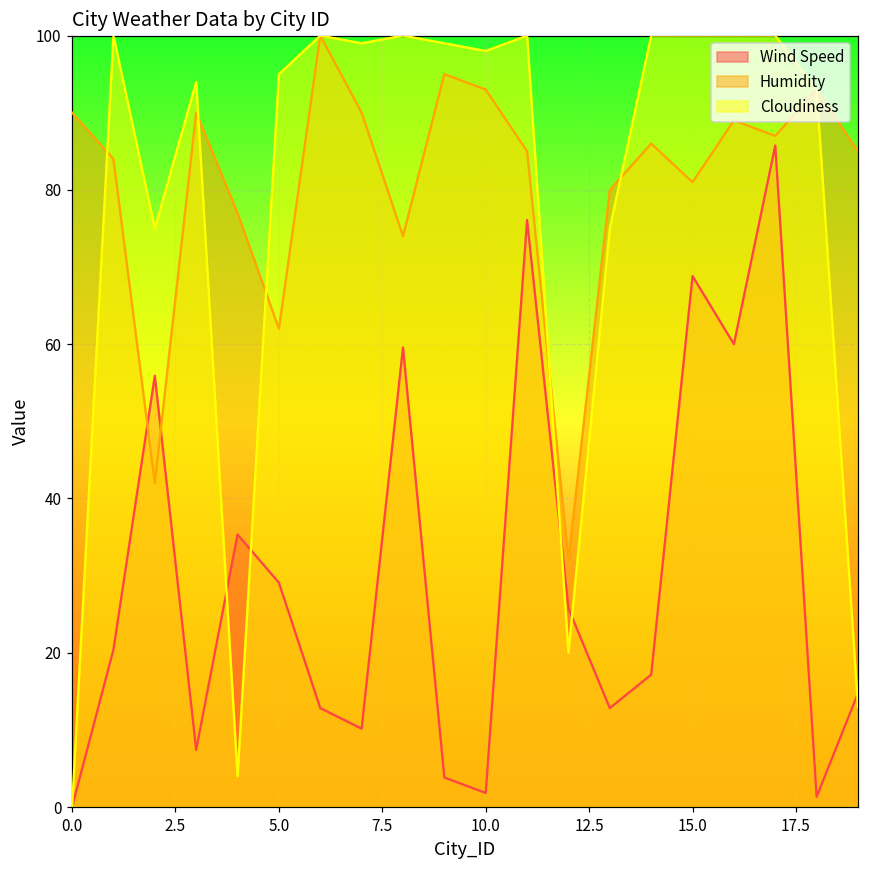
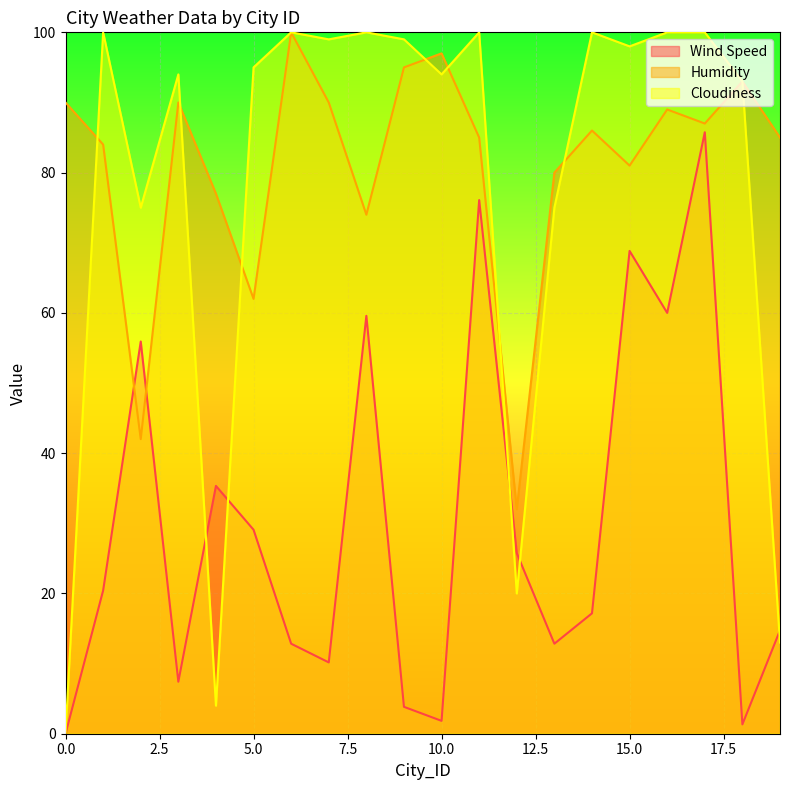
  {
    "Wind Speed": {
      "5.0": 29,
      "10.0": 2,
      "15.0": 69
    },
    "Humidity": {
      "0.0": 90,
      "5.0": 62,
-     "10.0": 93,
+     "10.0": 97,
      "15.0": 81
    },
    "Cloudiness": {
      "5.0": 95,
-     "10.0": 98,
-     "15.0": 100
+     "10.0": 94,
+     "15.0": 98
    }
  }
